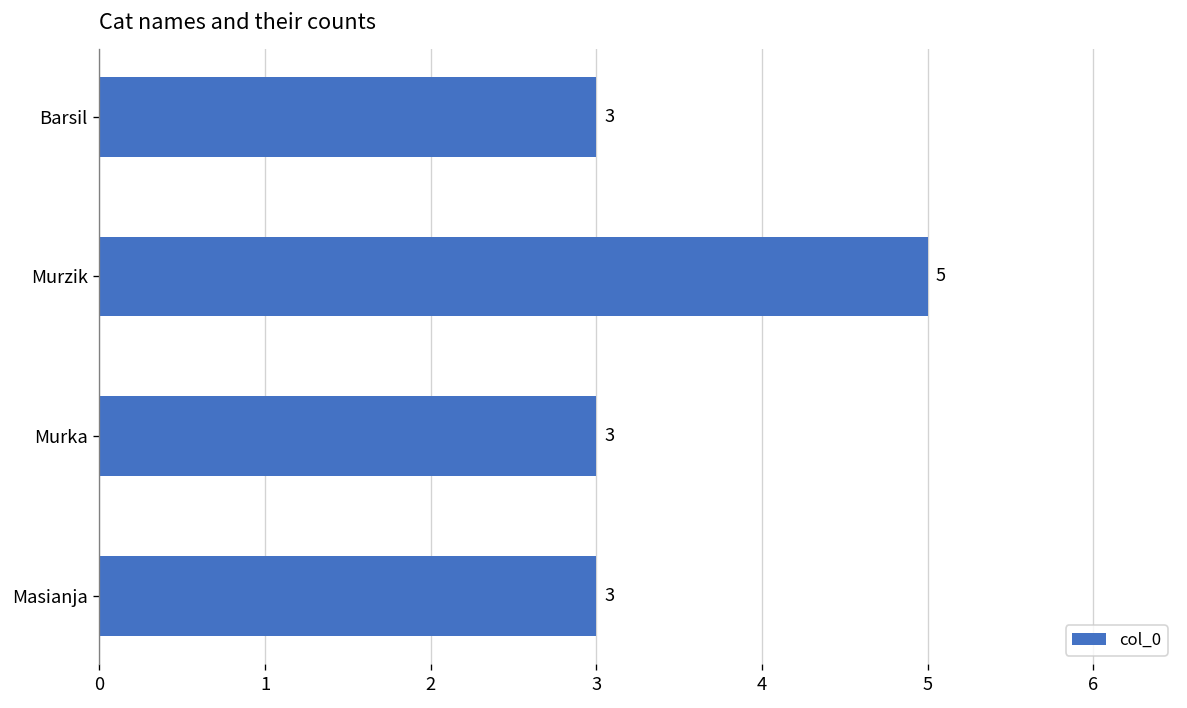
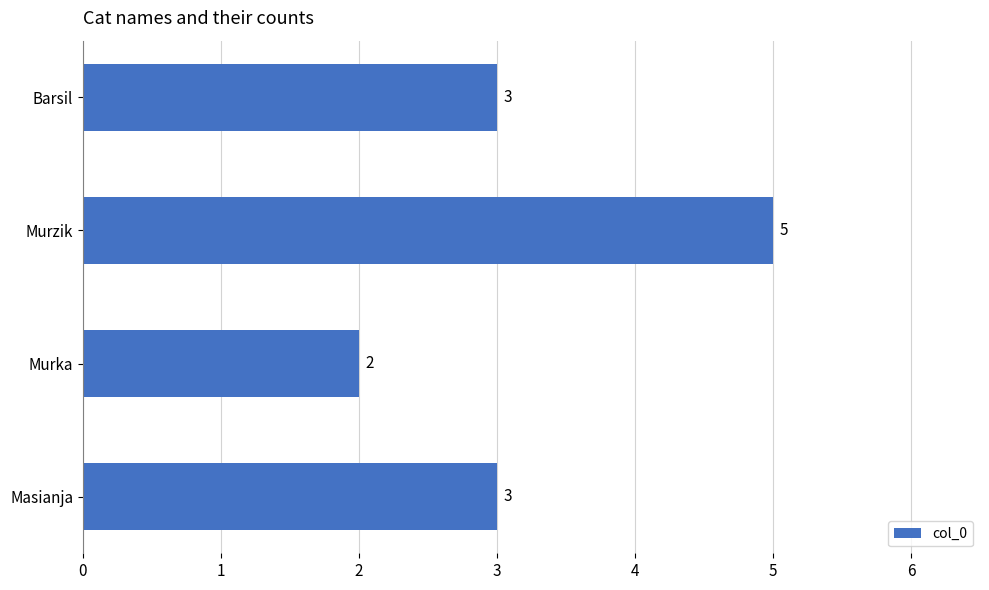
  {
    "Barsil": 3,
    "Murzik": 5,
-   "Murka": 3,
+   "Murka": 2,
    "Masianja": 3
  }
